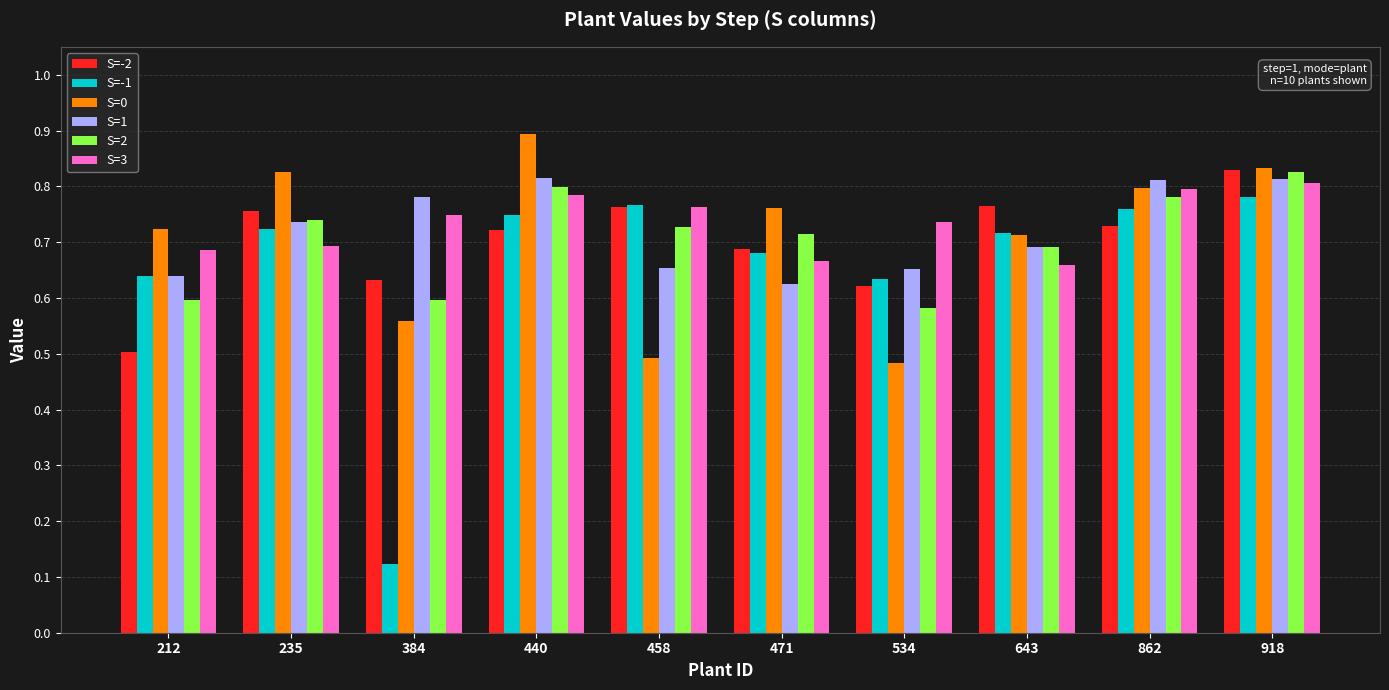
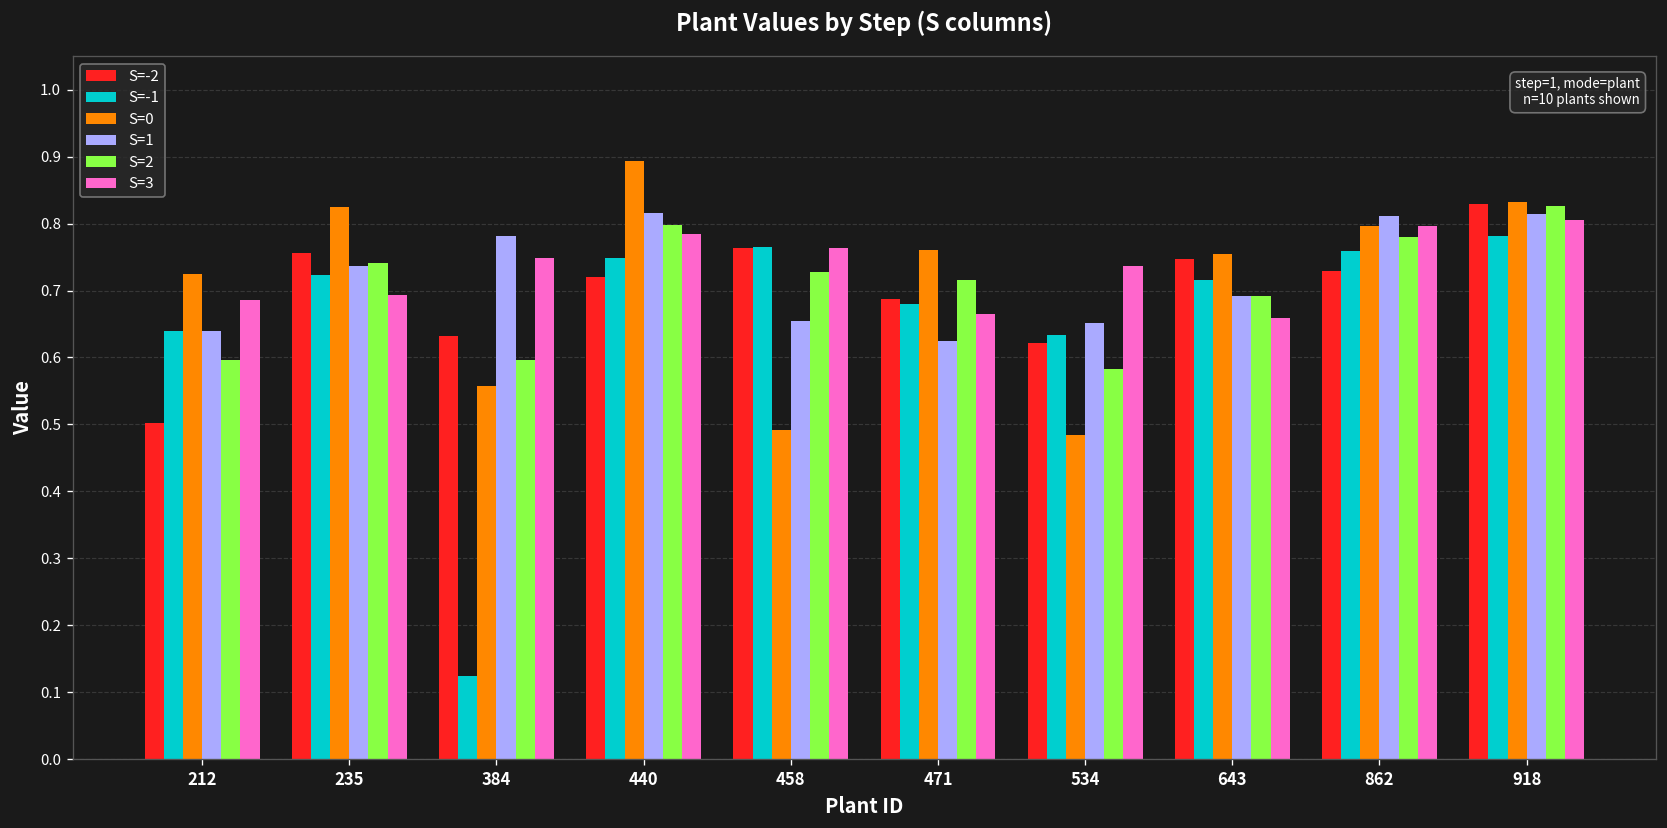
  {
    "S=-2": {
      "212": 0.50,
      "235": 0.76,
      "384": 0.63,
      "440": 0.72,
      "458": 0.76,
      "471": 0.69,
      "534": 0.62,
-     "643": 0.77,
+     "643": 0.75,
      "862": 0.73,
      "918": 0.83
    },
    "S=-1": {
      "212": 0.64,
      "235": 0.72,
      "384": 0.12,
      "440": 0.75,
      "458": 0.77,
      "471": 0.68,
      "534": 0.63,
      "643": 0.72,
      "862": 0.76,
      "918": 0.78
    },
    "S=0": {
      "212": 0.72,
      "235": 0.83,
      "384": 0.56,
      "440": 0.89,
      "458": 0.49,
      "471": 0.76,
      "534": 0.48,
-     "643": 0.71,
+     "643": 0.75,
      "862": 0.80,
      "918": 0.83
    },
    "S=1": {
      "212": 0.64,
      "235": 0.74,
      "384": 0.78,
      "440": 0.82,
      "458": 0.65,
      "471": 0.63,
      "534": 0.65,
      "643": 0.69,
      "862": 0.81,
      "918": 0.81
    },
    "S=2": {
      "212": 0.60,
      "235": 0.74,
      "384": 0.60,
      "440": 0.80,
      "458": 0.73,
      "471": 0.72,
      "534": 0.58,
      "643": 0.69,
      "862": 0.78,
      "918": 0.83
    },
    "S=3": {
      "212": 0.69,
      "235": 0.69,
      "384": 0.75,
      "440": 0.78,
      "458": 0.76,
      "471": 0.67,
      "534": 0.74,
      "643": 0.66,
      "862": 0.80,
      "918": 0.81
    }
  }
